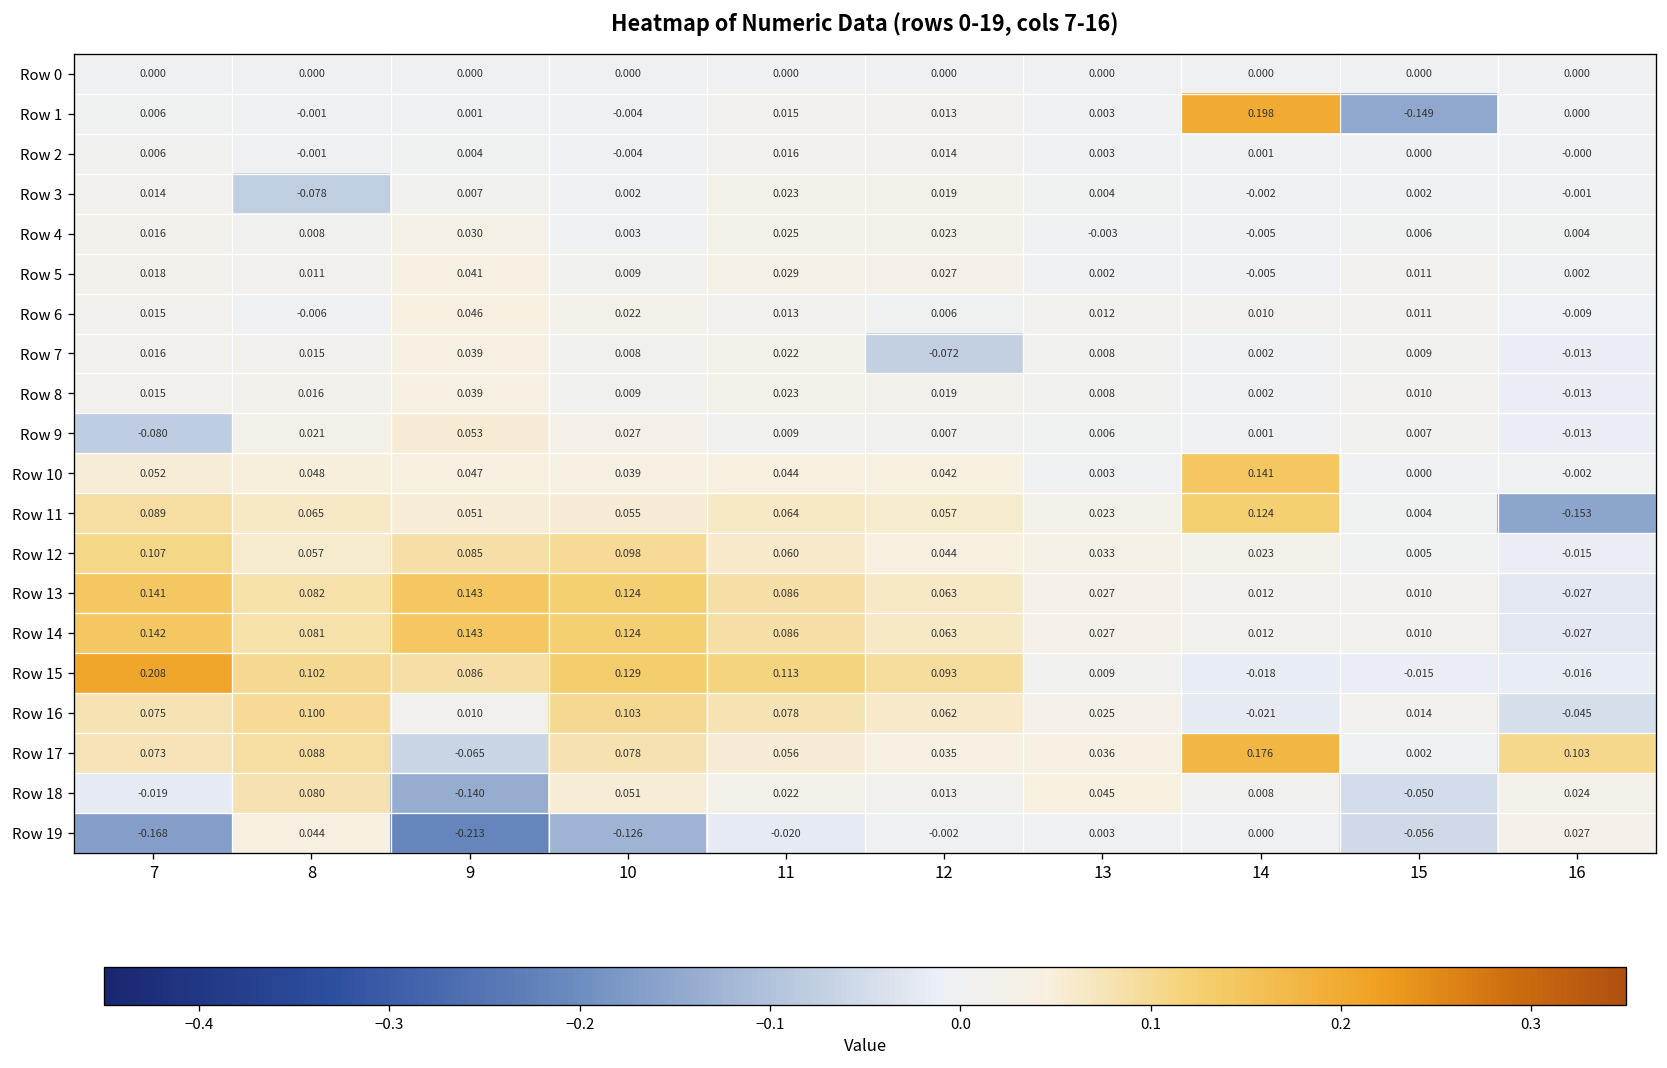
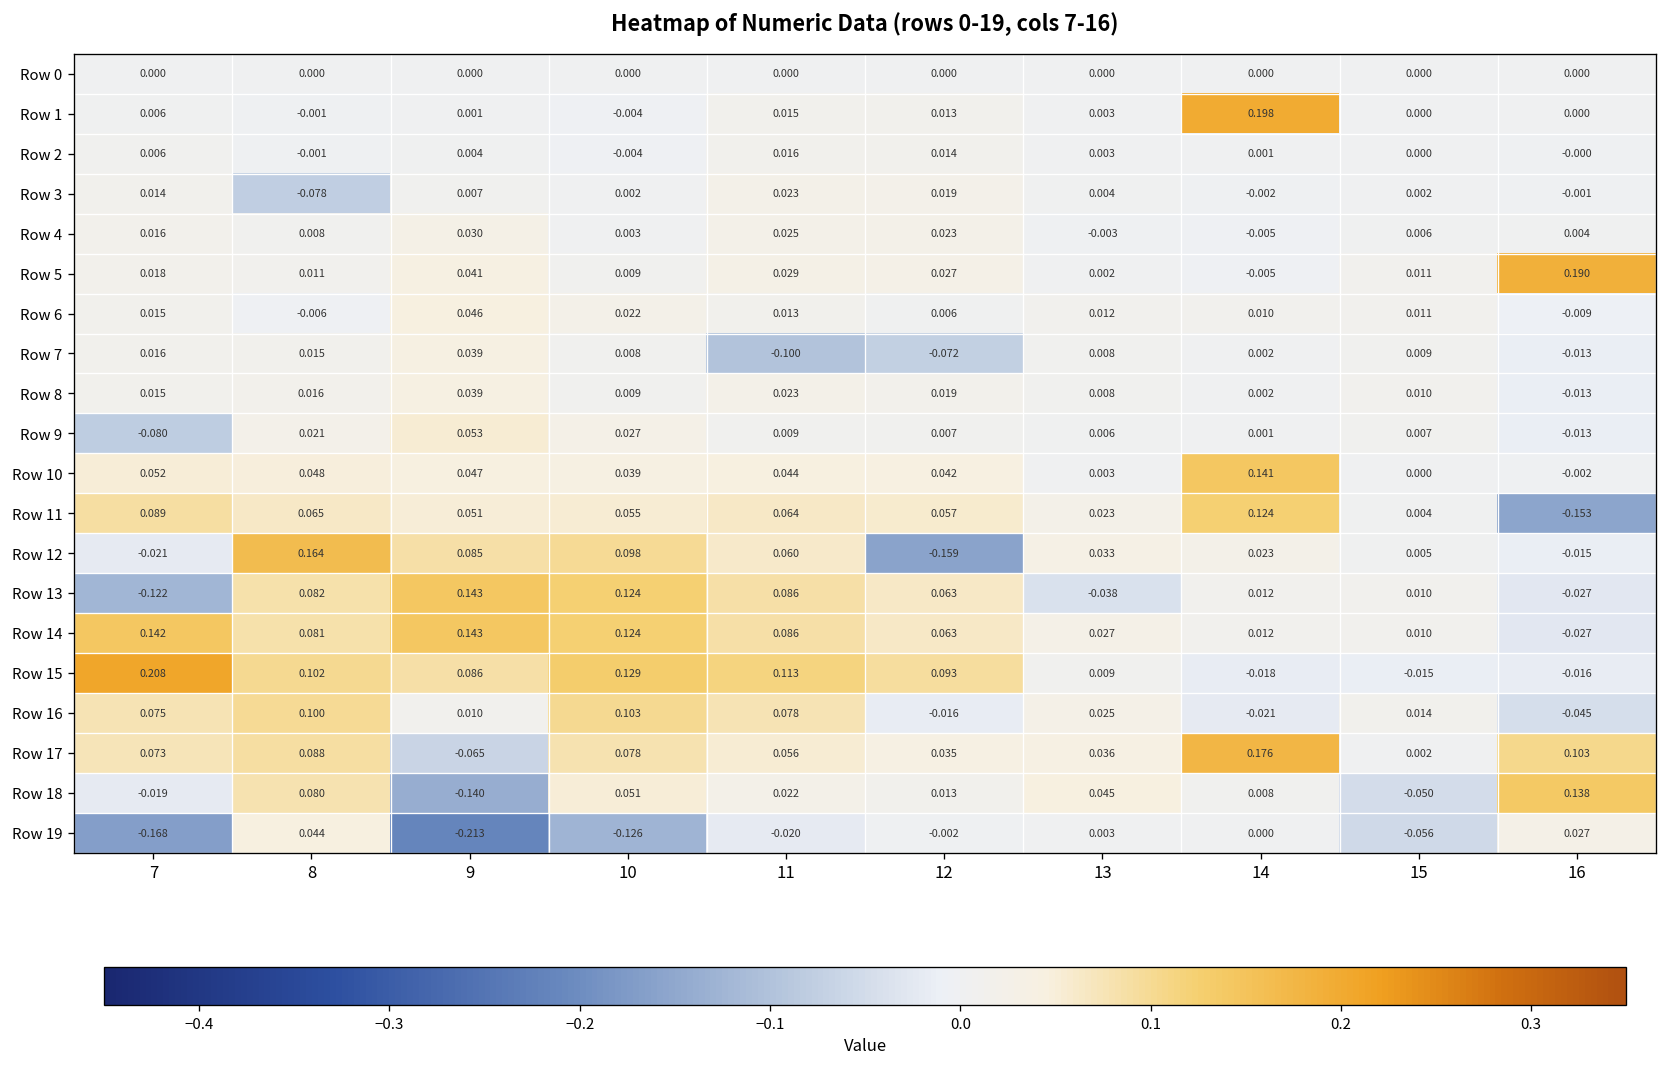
  {
    "Row 0": {
      "7": 0.000,
      "8": 0.000,
      "9": 0.000,
      "10": 0.000,
      "11": 0.000,
      "12": 0.000,
      "13": 0.000,
      "14": 0.000,
      "15": 0.000,
      "16": 0.000
    },
    "Row 1": {
      "7": 0.006,
      "8": -0.001,
      "9": 0.001,
      "10": -0.004,
      "11": 0.015,
      "12": 0.013,
      "13": 0.003,
      "14": 0.198,
-     "15": -0.149,
+     "15": 0.000,
      "16": 0.000
    },
    "Row 2": {
      "7": 0.006,
      "8": -0.001,
      "9": 0.004,
      "10": -0.004,
      "11": 0.016,
      "12": 0.014,
      "13": 0.003,
      "14": 0.001,
      "15": 0.000,
      "16": -0.000
    },
    "Row 3": {
      "7": 0.014,
      "8": -0.078,
      "9": 0.007,
      "10": 0.002,
      "11": 0.023,
      "12": 0.019,
      "13": 0.004,
      "14": -0.002,
      "15": 0.002,
      "16": -0.001
    },
    "Row 4": {
      "7": 0.016,
      "8": 0.008,
      "9": 0.030,
      "10": 0.003,
      "11": 0.025,
      "12": 0.023,
      "13": -0.003,
      "14": -0.005,
      "15": 0.006,
      "16": 0.004
    },
    "Row 5": {
      "7": 0.018,
      "8": 0.011,
      "9": 0.041,
      "10": 0.009,
      "11": 0.029,
      "12": 0.027,
      "13": 0.002,
      "14": -0.005,
      "15": 0.011,
-     "16": 0.002
+     "16": 0.190
    },
    "Row 6": {
      "7": 0.015,
      "8": -0.006,
      "9": 0.046,
      "10": 0.022,
      "11": 0.013,
      "12": 0.006,
      "13": 0.012,
      "14": 0.010,
      "15": 0.011,
      "16": -0.009
    },
    "Row 7": {
      "7": 0.016,
      "8": 0.015,
      "9": 0.039,
      "10": 0.008,
-     "11": 0.022,
+     "11": -0.100,
      "12": -0.072,
      "13": 0.008,
      "14": 0.002,
      "15": 0.009,
      "16": -0.013
    },
    "Row 8": {
      "7": 0.015,
      "8": 0.016,
      "9": 0.039,
      "10": 0.009,
      "11": 0.023,
      "12": 0.019,
      "13": 0.008,
      "14": 0.002,
      "15": 0.010,
      "16": -0.013
    },
    "Row 9": {
      "7": -0.080,
      "8": 0.021,
      "9": 0.053,
      "10": 0.027,
      "11": 0.009,
      "12": 0.007,
      "13": 0.006,
      "14": 0.001,
      "15": 0.007,
      "16": -0.013
    },
    "Row 10": {
      "7": 0.052,
      "8": 0.048,
      "9": 0.047,
      "10": 0.039,
      "11": 0.044,
      "12": 0.042,
      "13": 0.003,
      "14": 0.141,
      "15": 0.000,
      "16": -0.002
    },
    "Row 11": {
      "7": 0.089,
      "8": 0.065,
      "9": 0.051,
      "10": 0.055,
      "11": 0.064,
      "12": 0.057,
      "13": 0.023,
      "14": 0.124,
      "15": 0.004,
      "16": -0.153
    },
    "Row 12": {
-     "7": 0.107,
-     "8": 0.057,
+     "7": -0.021,
+     "8": 0.164,
      "9": 0.085,
      "10": 0.098,
      "11": 0.060,
-     "12": 0.044,
+     "12": -0.159,
      "13": 0.033,
      "14": 0.023,
      "15": 0.005,
      "16": -0.015
    },
    "Row 13": {
-     "7": 0.141,
+     "7": -0.122,
      "8": 0.082,
      "9": 0.143,
      "10": 0.124,
      "11": 0.086,
      "12": 0.063,
-     "13": 0.027,
+     "13": -0.038,
      "14": 0.012,
      "15": 0.010,
      "16": -0.027
    },
    "Row 14": {
      "7": 0.142,
      "8": 0.081,
      "9": 0.143,
      "10": 0.124,
      "11": 0.086,
      "12": 0.063,
      "13": 0.027,
      "14": 0.012,
      "15": 0.010,
      "16": -0.027
    },
    "Row 15": {
      "7": 0.208,
      "8": 0.102,
      "9": 0.086,
      "10": 0.129,
      "11": 0.113,
      "12": 0.093,
      "13": 0.009,
      "14": -0.018,
      "15": -0.015,
      "16": -0.016
    },
    "Row 16": {
      "7": 0.075,
      "8": 0.100,
      "9": 0.010,
      "10": 0.103,
      "11": 0.078,
-     "12": 0.062,
+     "12": -0.016,
      "13": 0.025,
      "14": -0.021,
      "15": 0.014,
      "16": -0.045
    },
    "Row 17": {
      "7": 0.073,
      "8": 0.088,
      "9": -0.065,
      "10": 0.078,
      "11": 0.056,
      "12": 0.035,
      "13": 0.036,
      "14": 0.176,
      "15": 0.002,
      "16": 0.103
    },
    "Row 18": {
      "7": -0.019,
      "8": 0.080,
      "9": -0.140,
      "10": 0.051,
      "11": 0.022,
      "12": 0.013,
      "13": 0.045,
      "14": 0.008,
      "15": -0.050,
-     "16": 0.024
+     "16": 0.138
    },
    "Row 19": {
      "7": -0.168,
      "8": 0.044,
      "9": -0.213,
      "10": -0.126,
      "11": -0.020,
      "12": -0.002,
      "13": 0.003,
      "14": 0.000,
      "15": -0.056,
      "16": 0.027
    }
  }
